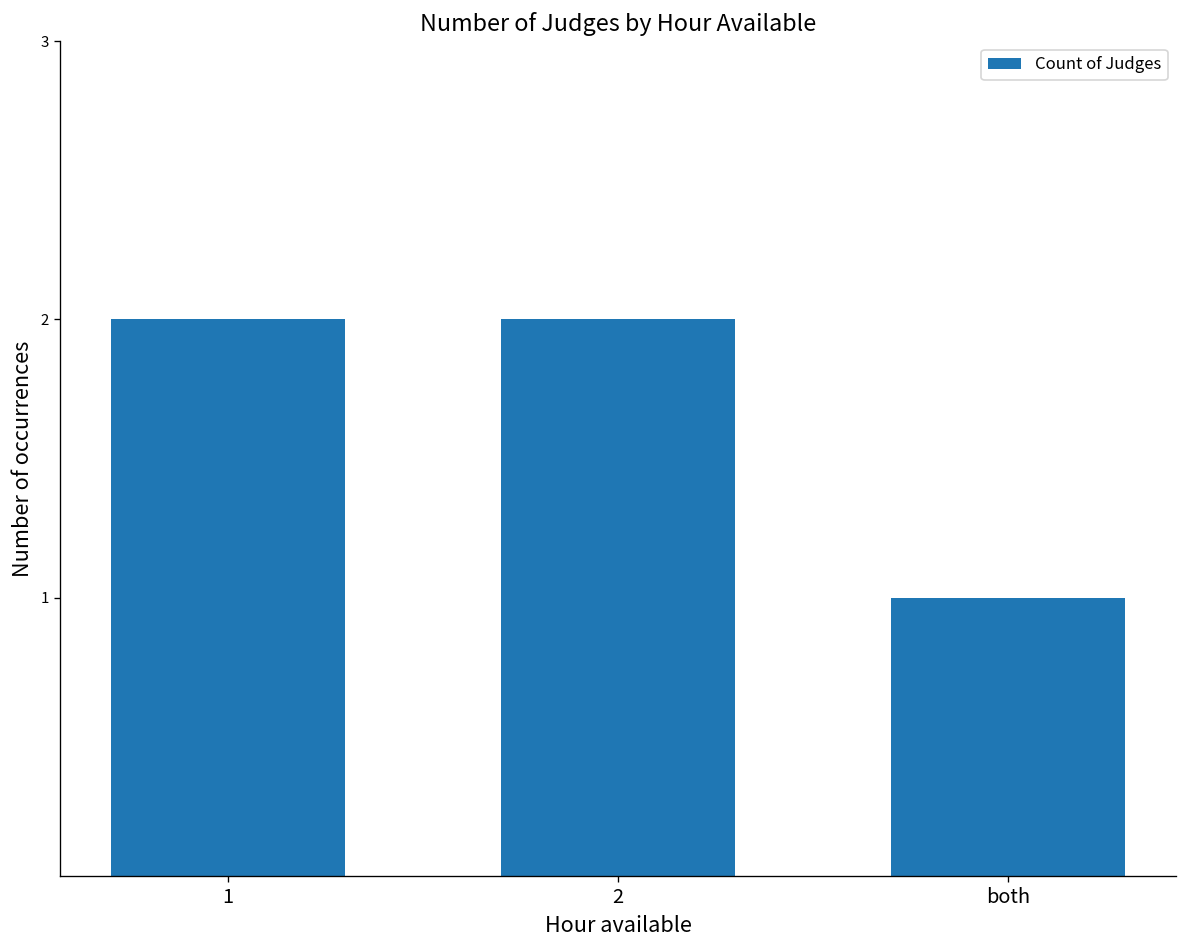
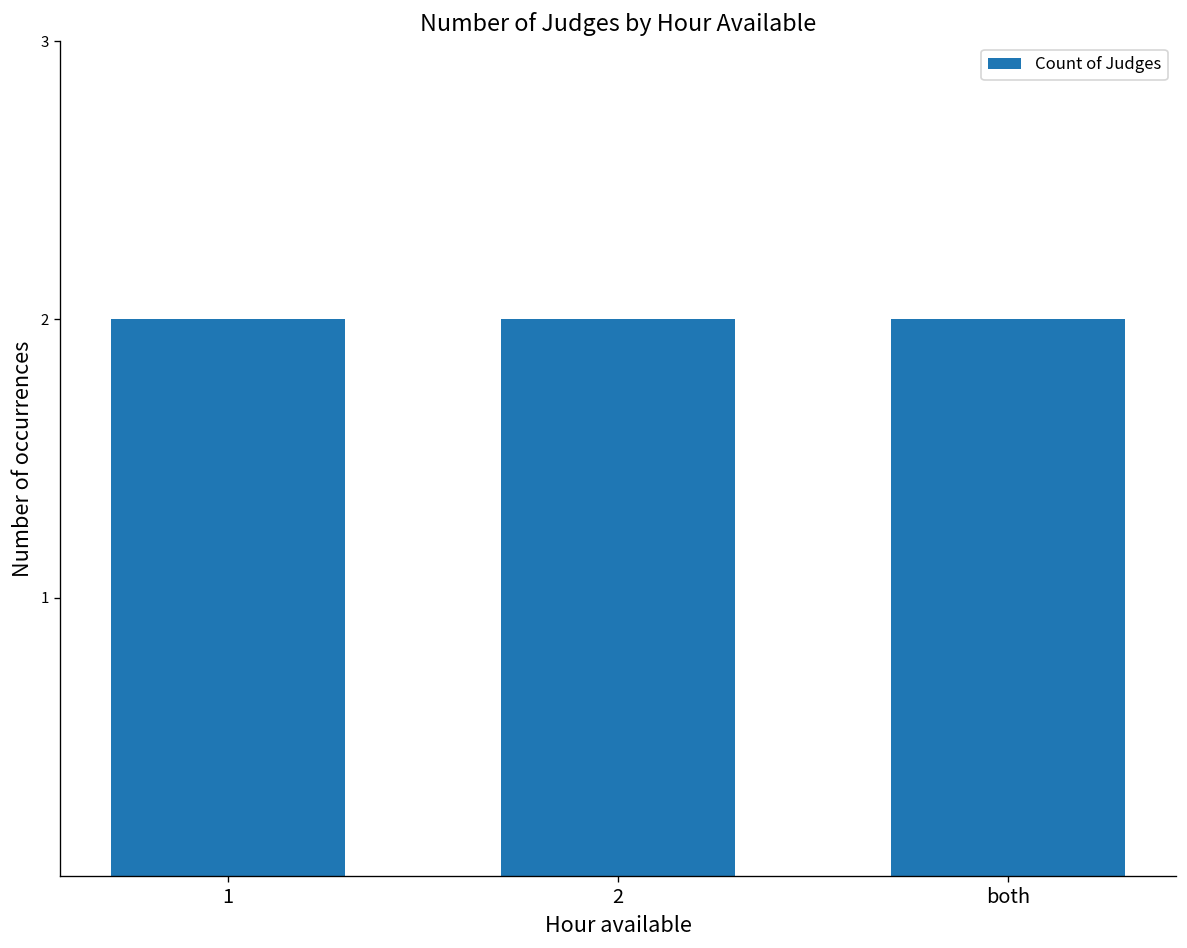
  {
    "1": 2,
    "2": 2,
-   "both": 1
+   "both": 2
  }
